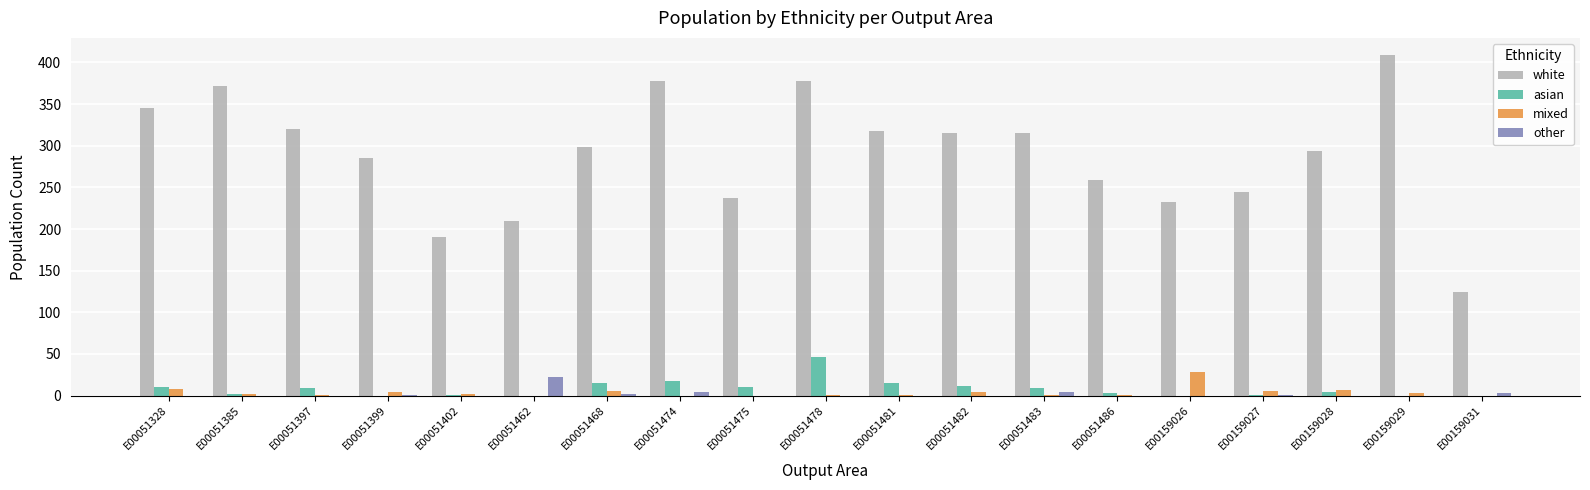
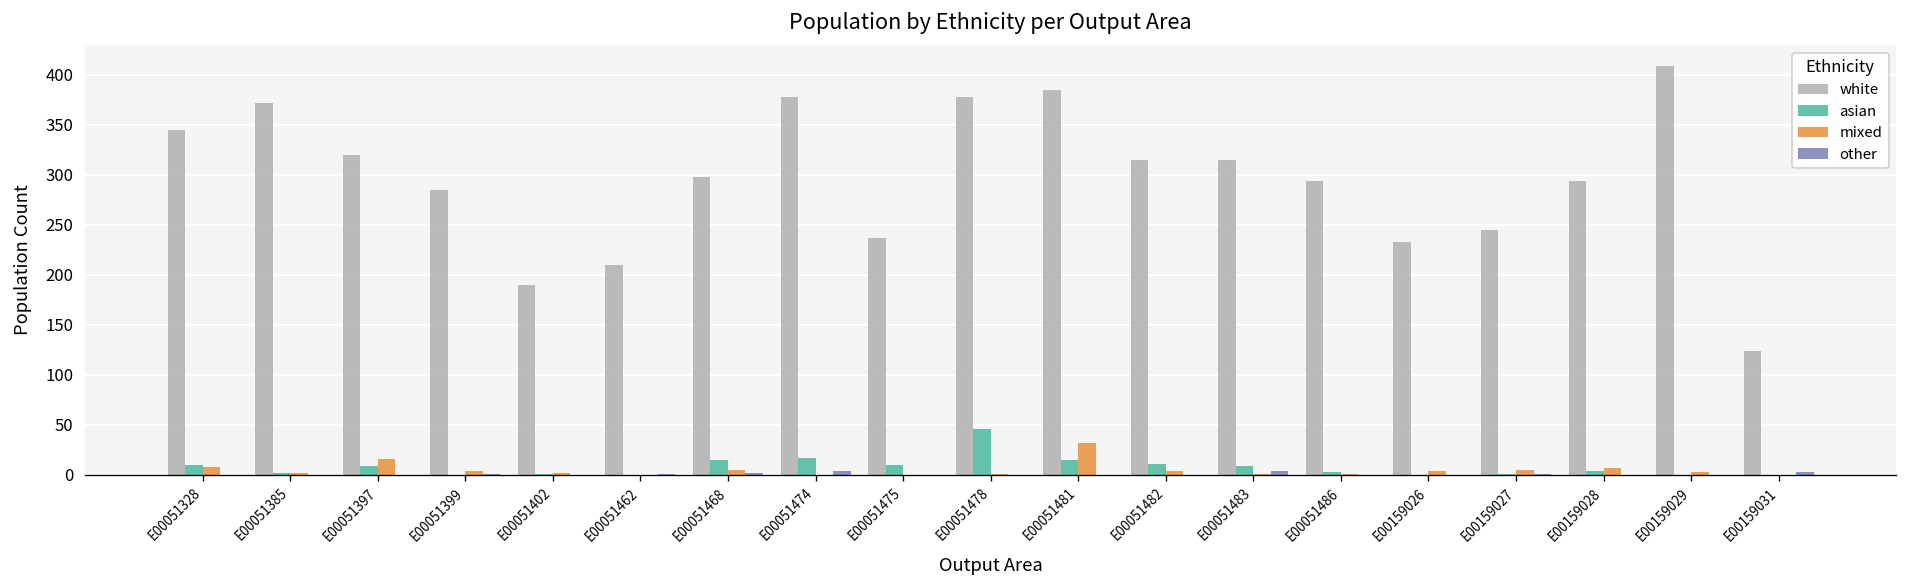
  {
    "white": {
      "E00051328": 350,
      "E00051385": 370,
      "E00051397": 320,
      "E00051399": 290,
      "E00051402": 190,
      "E00051462": 210,
      "E00051468": 300,
      "E00051474": 380,
      "E00051475": 240,
      "E00051478": 380,
-     "E00051481": 320,
+     "E00051481": 390,
      "E00051482": 320,
      "E00051483": 320,
-     "E00051486": 260,
+     "E00051486": 290,
      "E00159026": 230,
      "E00159027": 250,
      "E00159028": 290,
      "E00159029": 410,
      "E00159031": 120
    },
    "asian": {
      "E00051328": 10,
      "E00051397": 10,
      "E00051399": 0,
      "E00051462": 0,
      "E00051468": 20,
      "E00051474": 20,
      "E00051475": 10,
      "E00051478": 50,
      "E00051481": 20,
      "E00051482": 10,
      "E00051483": 10,
      "E00159026": 0,
      "E00159028": 0,
      "E00159029": 0,
      "E00159031": 0
    },
    "mixed": {
      "E00051328": 10,
-     "E00051397": 0,
+     "E00051397": 20,
      "E00051399": 0,
      "E00051462": 0,
      "E00051468": 10,
      "E00051474": 0,
      "E00051475": 0,
-     "E00051481": 0,
+     "E00051481": 30,
      "E00051482": 0,
-     "E00159026": 30,
+     "E00159026": 0,
      "E00159027": 10,
      "E00159028": 10,
      "E00159031": 0
    },
    "other": {
      "E00051328": 0,
      "E00051385": 0,
      "E00051397": 0,
      "E00051402": 0,
-     "E00051462": 20,
+     "E00051462": 0,
      "E00051474": 0,
      "E00051475": 0,
      "E00051478": 0,
      "E00051481": 0,
      "E00051482": 0,
      "E00051483": 0,
      "E00051486": 0,
      "E00159026": 0,
      "E00159028": 0,
      "E00159029": 0
    }
  }
